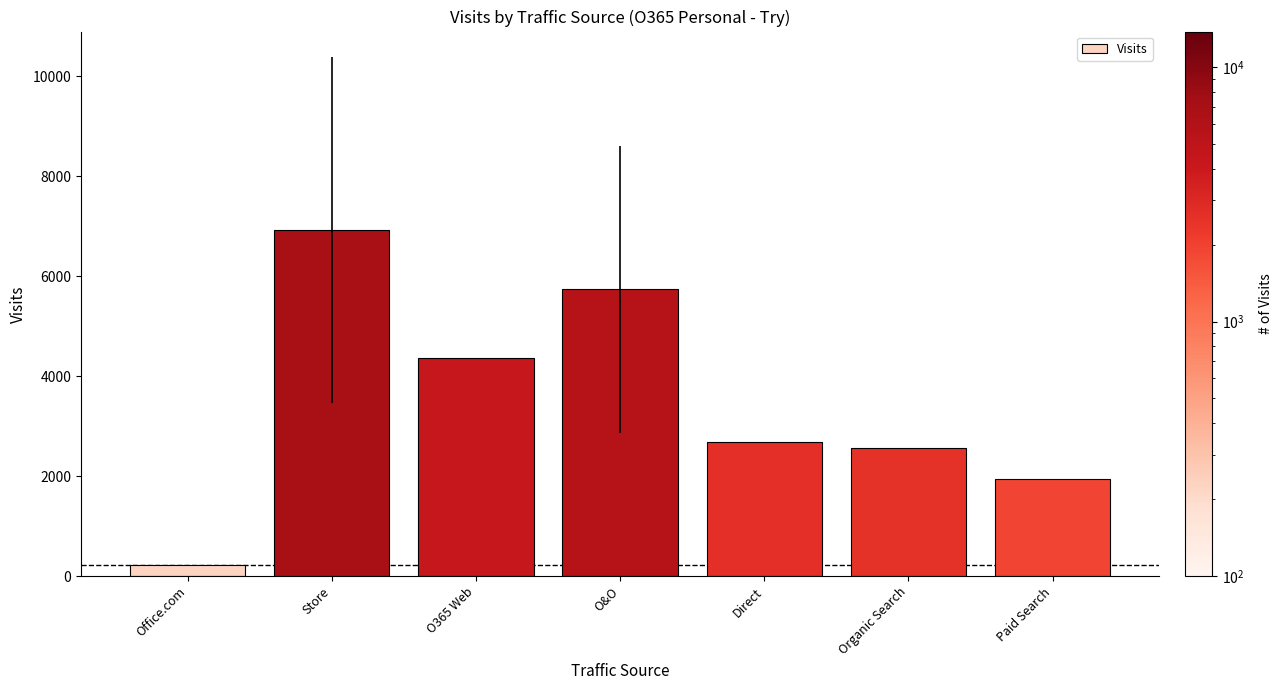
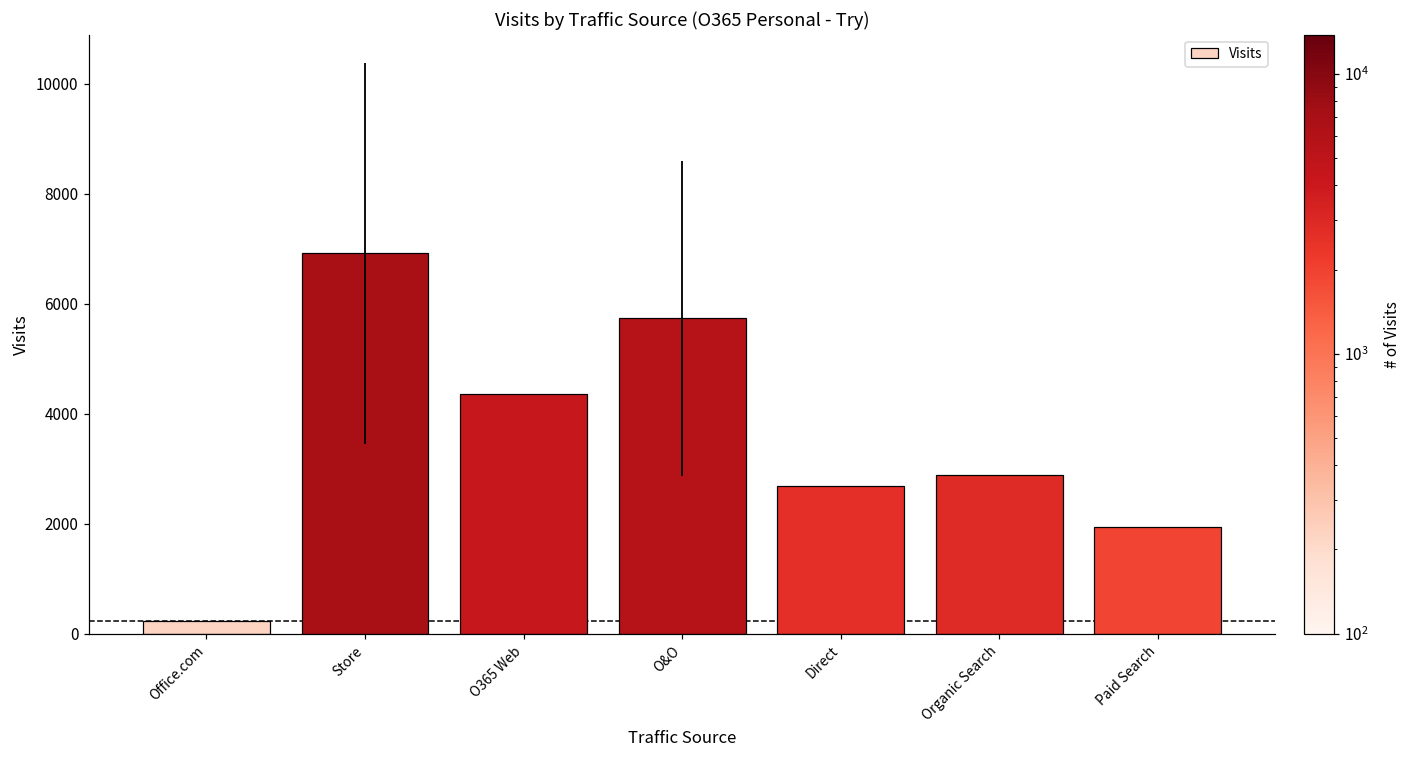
  {
    "Office.com": 200,
    "Store": 6900,
    "O365 Web": 4400,
    "O&O": 5700,
    "Direct": 2700,
-   "Organic Search": 2600,
+   "Organic Search": 2900,
    "Paid Search": 1900
  }
